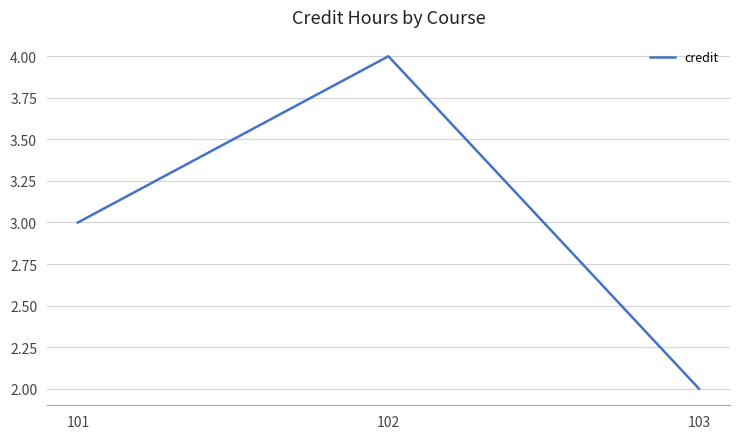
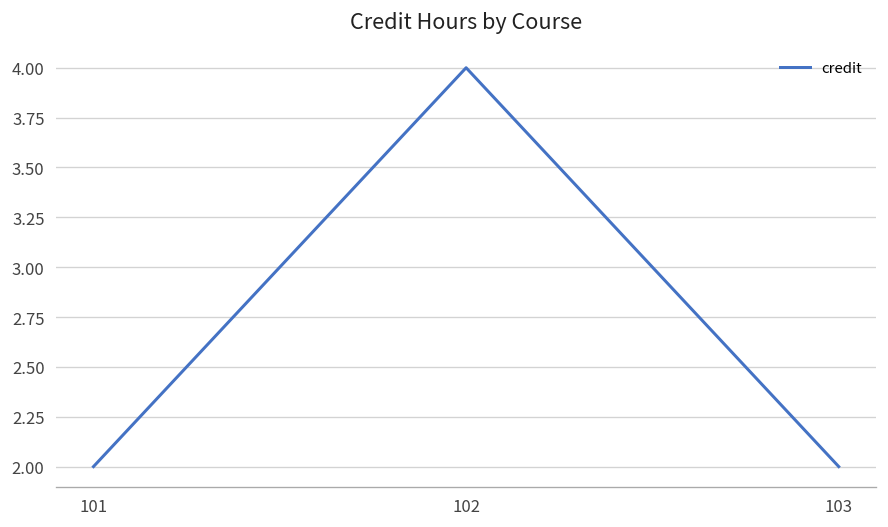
  {
-   "101": 3,
+   "101": 2,
    "102": 4,
    "103": 2
  }
